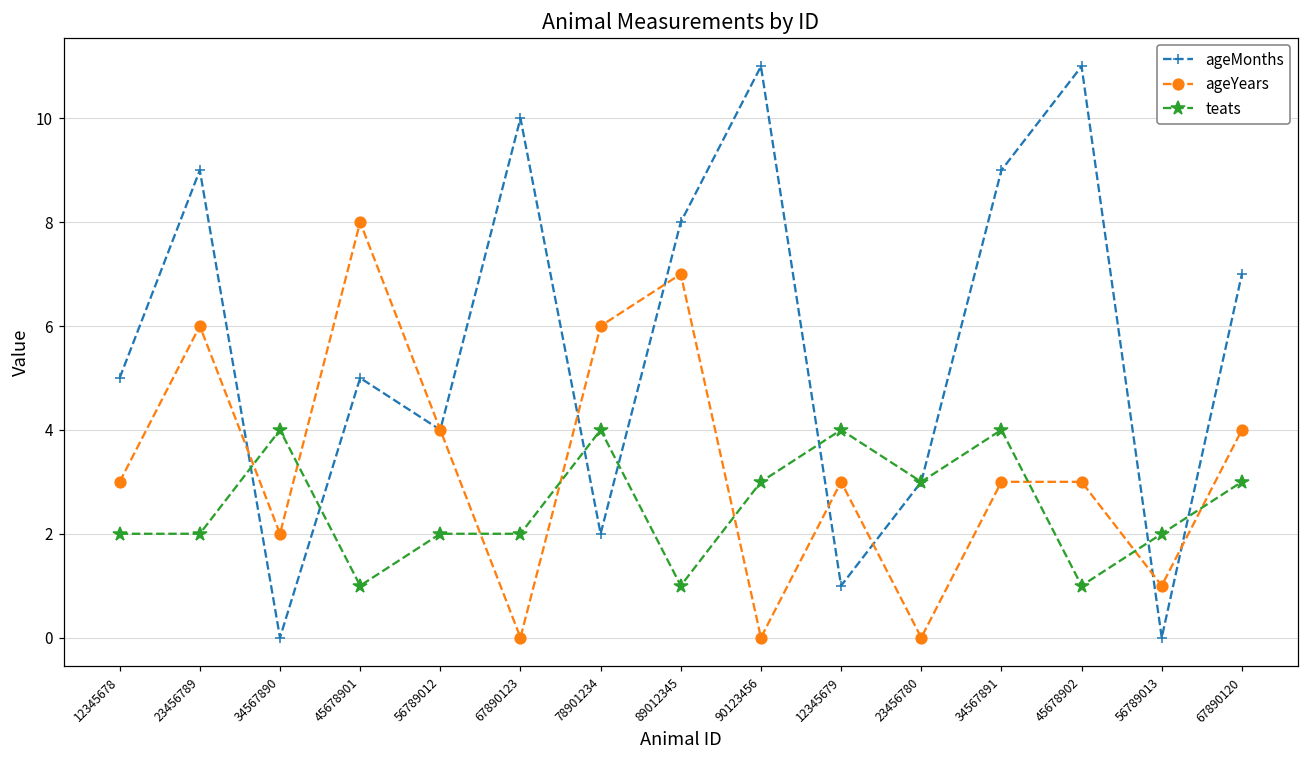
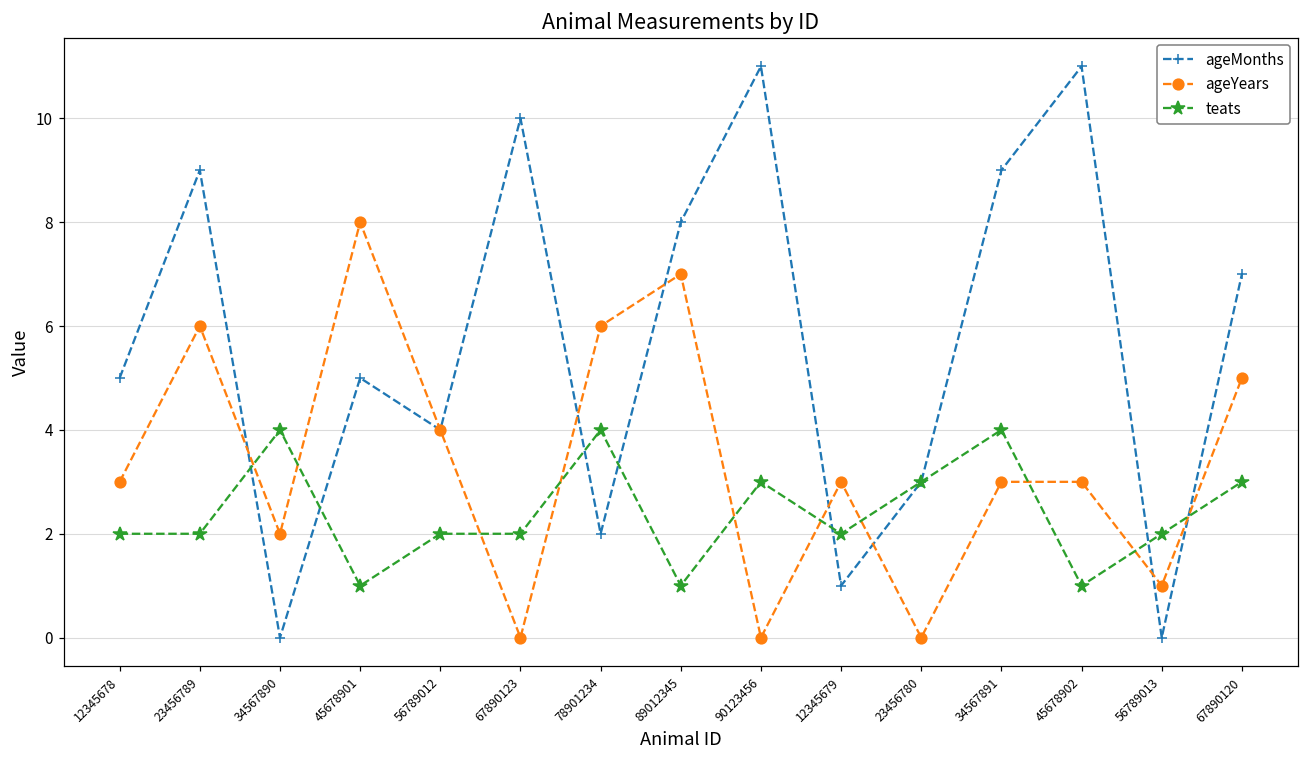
  {
    "ageMonths": {
      "12345678": 5,
      "23456789": 9,
      "34567890": 0,
      "45678901": 5,
      "67890123": 10,
      "78901234": 2,
      "89012345": 8,
      "90123456": 11,
      "12345679": 1,
      "34567891": 9,
      "45678902": 11,
      "56789013": 0,
      "67890120": 7
    },
    "ageYears": {
      "12345678": 3,
      "23456789": 6,
      "34567890": 2,
      "45678901": 8,
      "67890123": 0,
      "78901234": 6,
      "89012345": 7,
      "90123456": 0,
      "12345679": 3,
      "23456780": 0,
      "34567891": 3,
      "45678902": 3,
      "56789013": 1,
-     "67890120": 4
+     "67890120": 5
    },
    "teats": {
      "12345678": 2,
      "23456789": 2,
      "34567890": 4,
      "45678901": 1,
      "56789012": 2,
      "67890123": 2,
      "78901234": 4,
      "89012345": 1,
      "90123456": 3,
-     "12345679": 4,
+     "12345679": 2,
      "34567891": 4,
      "45678902": 1,
      "56789013": 2,
      "67890120": 3
    }
  }
